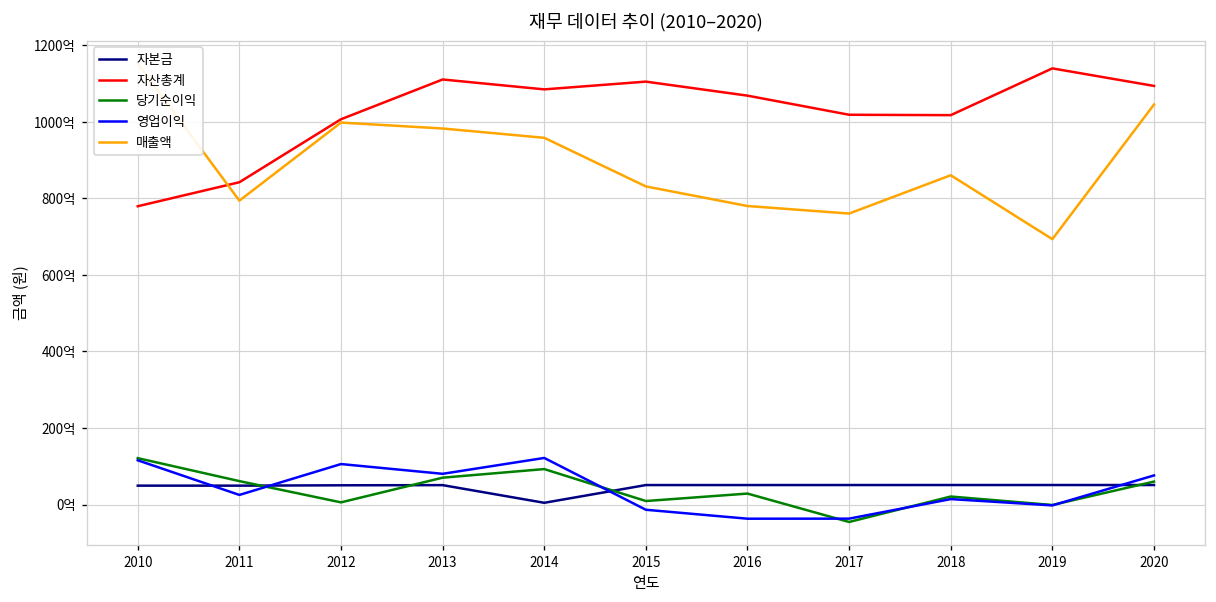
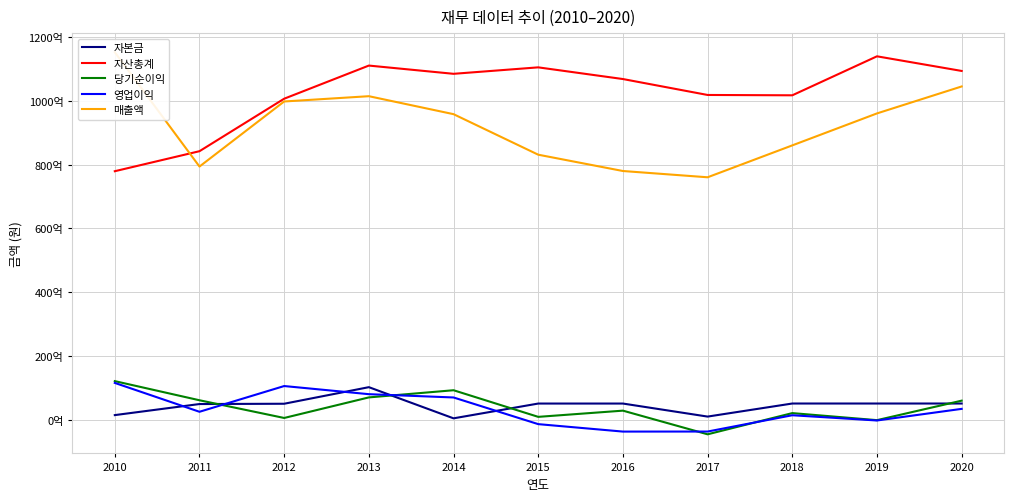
  {
    "자본금": {
-     "2010": "50억",
+     "2010": "10억",
      "2011": "50억",
      "2012": "50억",
-     "2013": "50억",
+     "2013": "100억",
      "2014": "0억",
      "2015": "50억",
      "2016": "50억",
-     "2017": "50억",
+     "2017": "10억",
      "2018": "50억",
      "2019": "50억",
      "2020": "50억"
    },
    "자산총계": {
      "2010": "780억",
      "2011": "840억",
      "2012": "1010억",
      "2013": "1110억",
      "2014": "1080억",
      "2015": "1110억",
      "2016": "1070억",
      "2017": "1020억",
      "2018": "1020억",
      "2019": "1140억",
      "2020": "1090억"
    },
    "당기순이익": {
      "2011": "60억",
      "2012": "10억",
      "2013": "70억",
      "2014": "90억",
      "2015": "10억",
      "2016": "30억",
      "2017": "-50억",
      "2020": "60억"
    },
    "영업이익": {
      "2011": "30억",
      "2012": "110억",
      "2013": "80억",
-     "2014": "120억",
+     "2014": "70억",
      "2015": "-10억",
      "2016": "-40억",
      "2017": "-40억",
-     "2020": "80억"
+     "2020": "30억"
    },
    "매출액": {
      "2011": "790억",
      "2012": "1000억",
-     "2013": "980억",
+     "2013": "1010억",
      "2014": "960억",
      "2015": "830억",
      "2016": "780억",
      "2017": "760억",
      "2018": "860억",
-     "2019": "690억",
+     "2019": "960억",
      "2020": "1050억"
    }
  }
